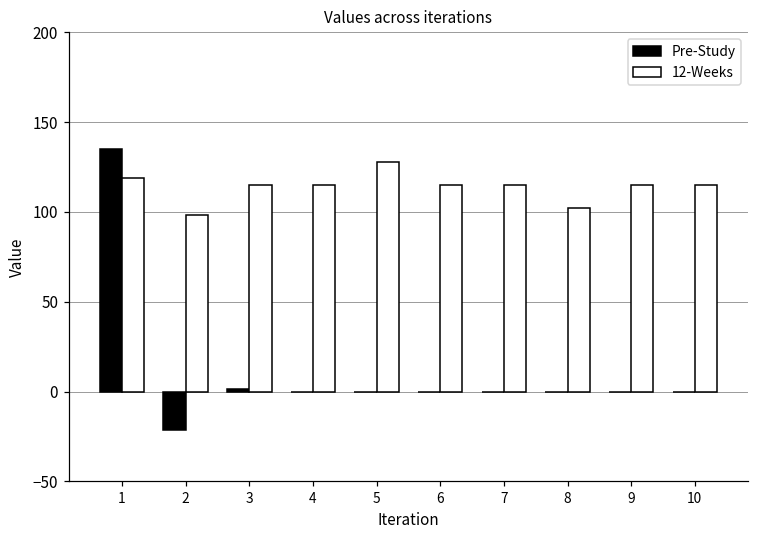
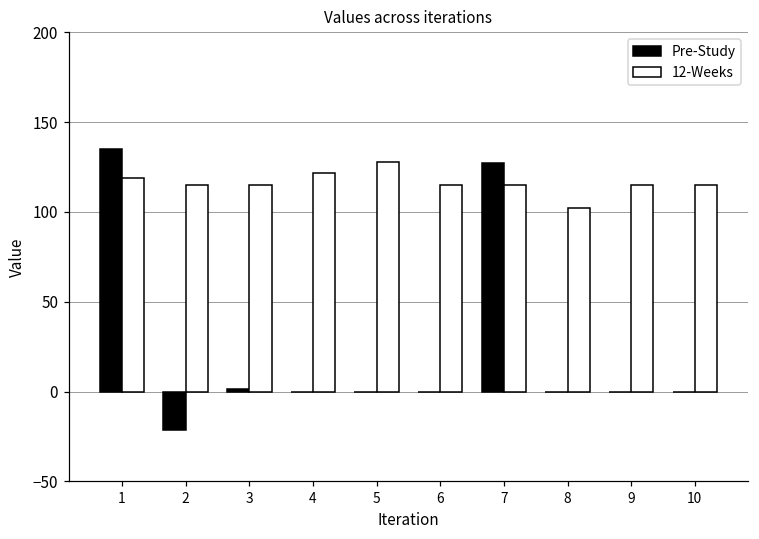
  {
    "Pre-Study": {
      "1": 135,
      "2": -21,
      "3": 2,
-     "7": 0
+     "7": 127
    },
    "12-Weeks": {
      "1": 119,
-     "2": 98,
+     "2": 115,
      "3": 115,
-     "4": 115,
+     "4": 122,
      "5": 128,
      "6": 115,
      "7": 115,
      "8": 102,
      "9": 115,
      "10": 115
    }
  }
